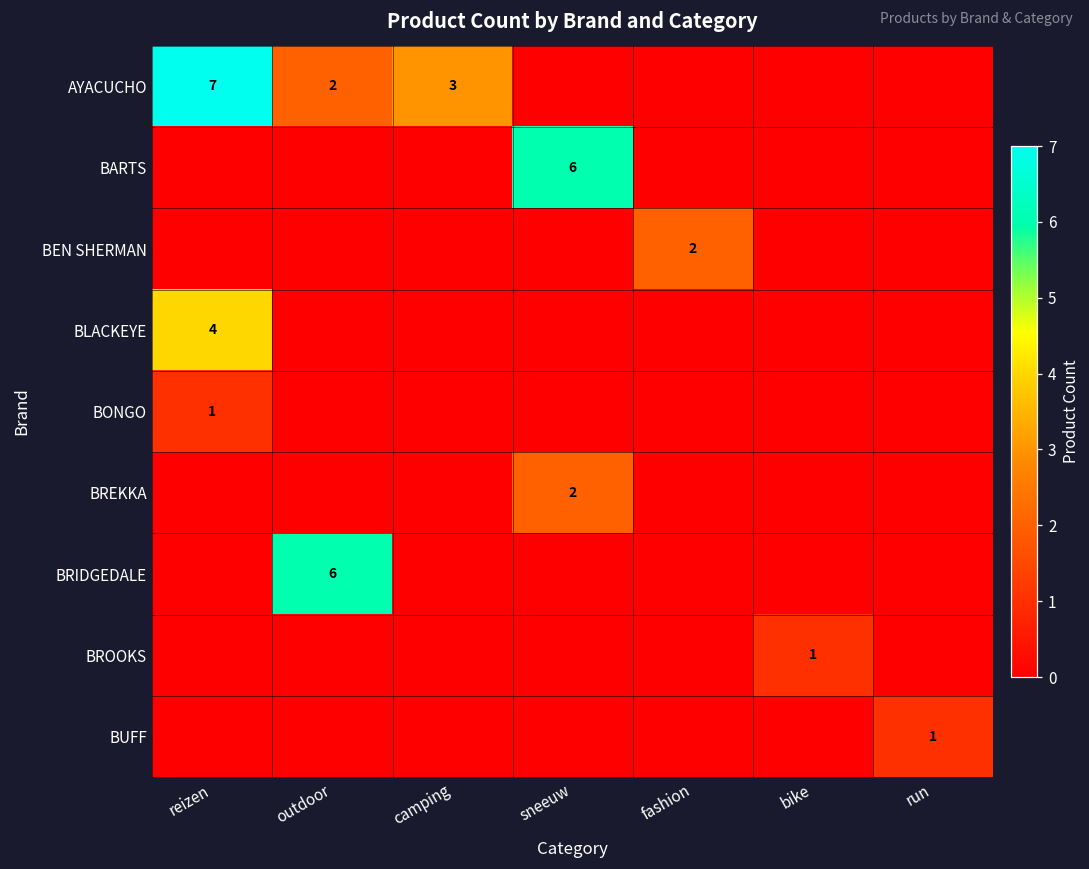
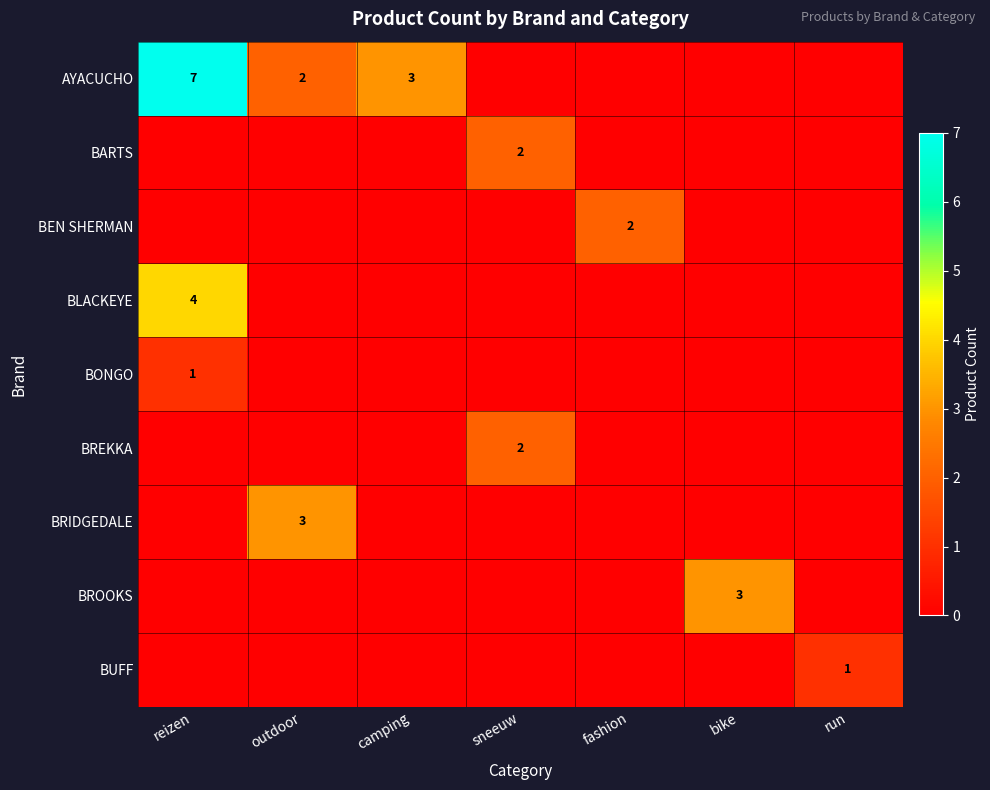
  {
    "AYACUCHO": {
      "reizen": 7,
      "outdoor": 2,
      "camping": 3
    },
    "BARTS": {
-     "sneeuw": 6
+     "sneeuw": 2
    },
    "BEN SHERMAN": {
      "fashion": 2
    },
    "BLACKEYE": {
      "reizen": 4
    },
    "BONGO": {
      "reizen": 1
    },
    "BREKKA": {
      "sneeuw": 2
    },
    "BRIDGEDALE": {
-     "outdoor": 6
+     "outdoor": 3
    },
    "BROOKS": {
-     "bike": 1
+     "bike": 3
    },
    "BUFF": {
      "run": 1
    }
  }
